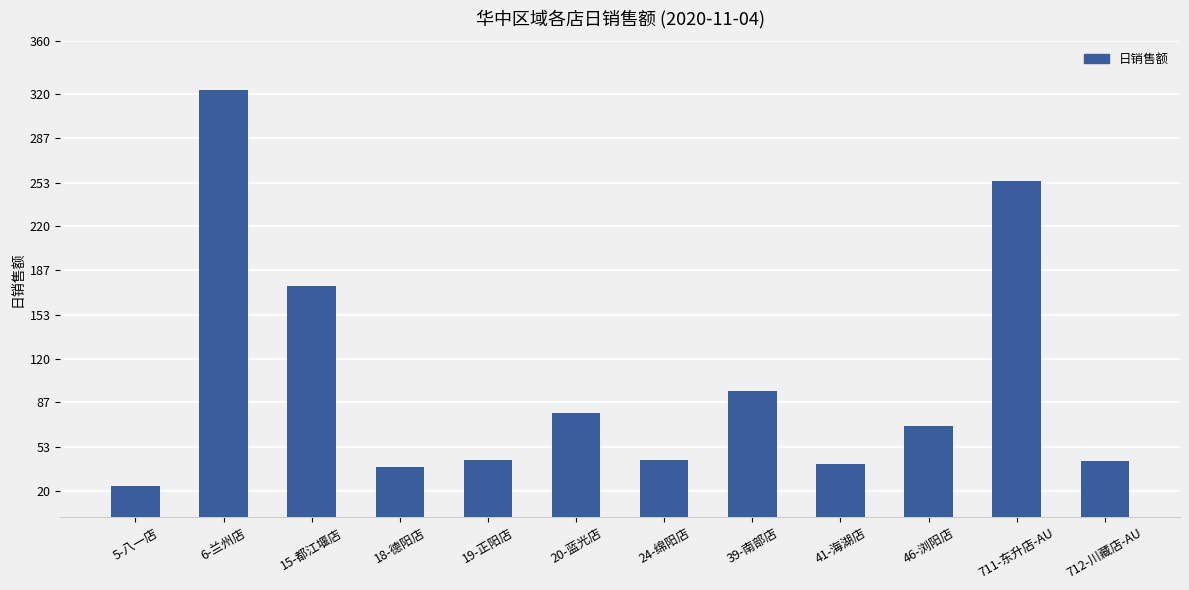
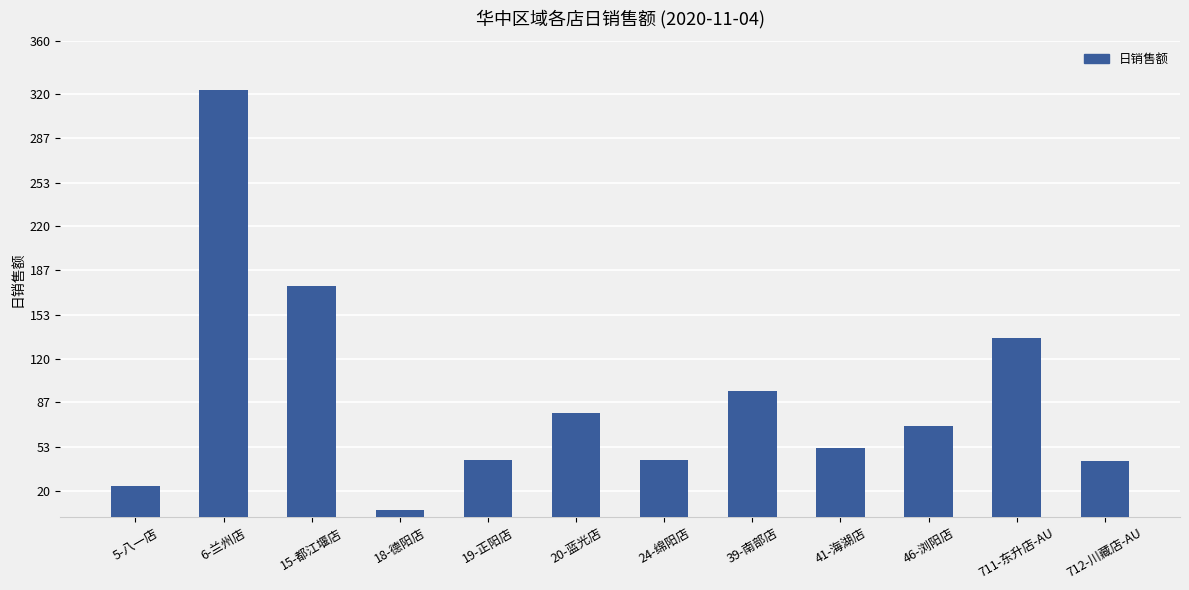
  {
    "5-八一店": 24,
    "6-兰州店": 323,
    "15-都江堰店": 175,
-   "18-德阳店": 38,
+   "18-德阳店": 5,
    "19-正阳店": 43,
    "20-蓝光店": 79,
    "24-绵阳店": 43,
    "39-南部店": 96,
-   "41-海湖店": 40,
+   "41-海湖店": 52,
    "46-浏阳店": 69,
-   "711-东升店-AU": 254,
+   "711-东升店-AU": 135,
    "712-川藏店-AU": 42
  }
